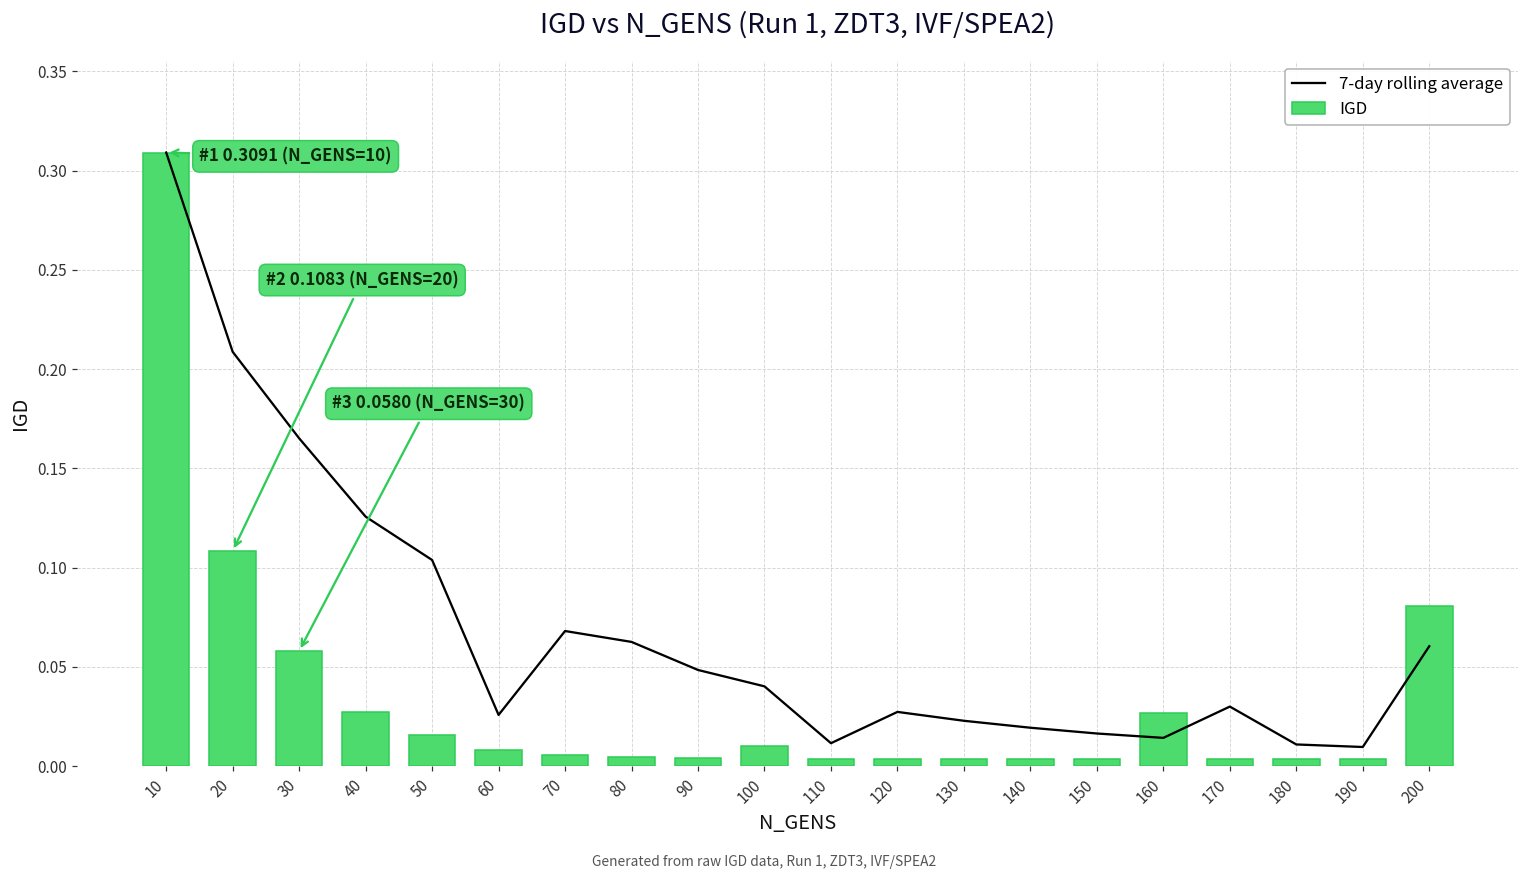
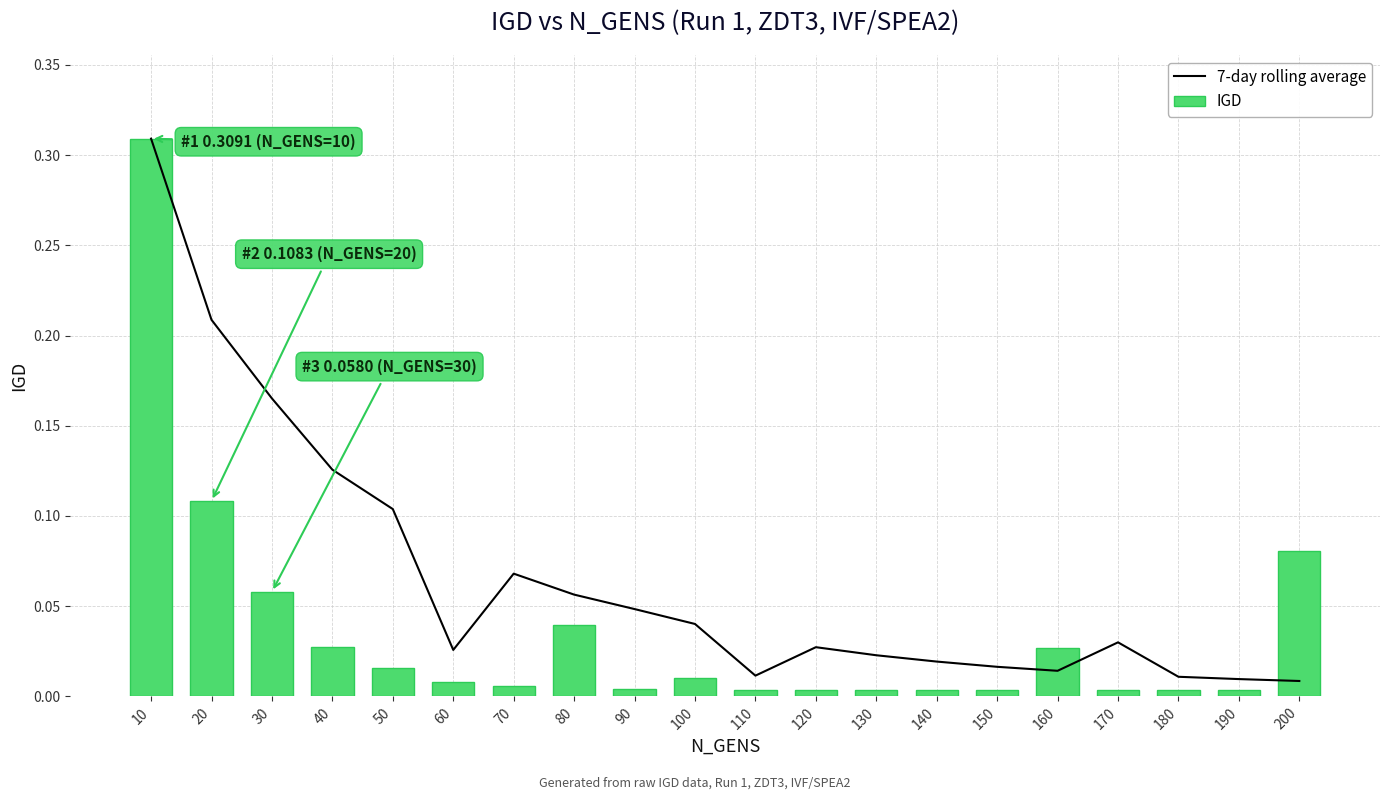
  {
    "7-day rolling average": {
      "20": 0.209,
      "60": 0.026,
      "70": 0.068,
-     "80": 0.063,
+     "80": 0.056,
      "90": 0.048,
      "100": 0.040,
      "110": 0.011,
      "120": 0.027,
      "130": 0.023,
      "140": 0.019,
      "150": 0.016,
      "160": 0.014,
      "170": 0.030,
      "180": 0.011,
      "190": 0.010,
-     "200": 0.060
+     "200": 0.009
    },
    "IGD": {
      "20": 0.108,
      "30": 0.058,
      "40": 0.027,
      "50": 0.016,
      "60": 0.008,
      "70": 0.006,
-     "80": 0.005,
+     "80": 0.039,
      "90": 0.004,
      "100": 0.010,
      "110": 0.003,
      "120": 0.003,
      "130": 0.004,
      "140": 0.003,
      "150": 0.003,
      "160": 0.027,
      "170": 0.003,
      "180": 0.003,
      "190": 0.003,
      "200": 0.081
    }
  }
